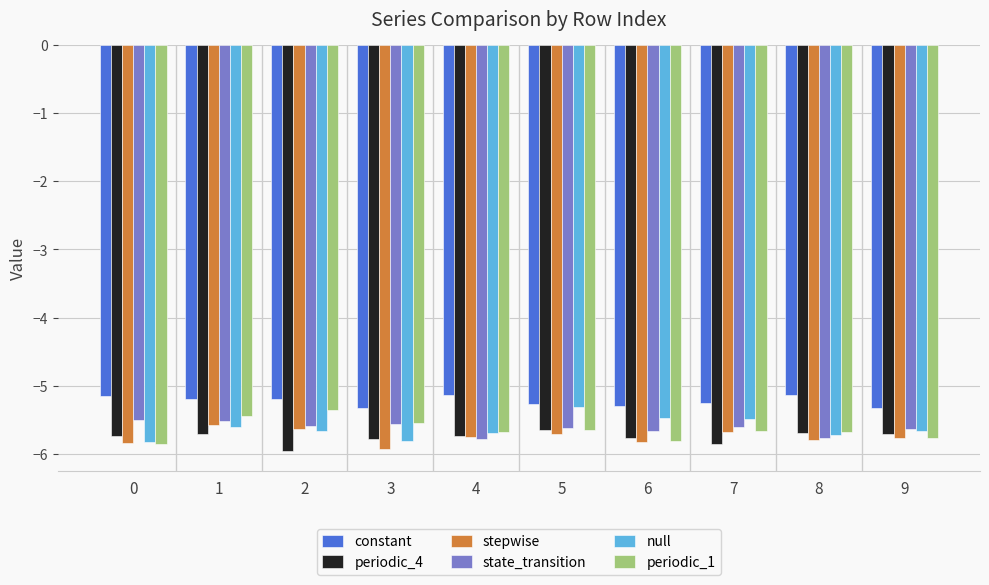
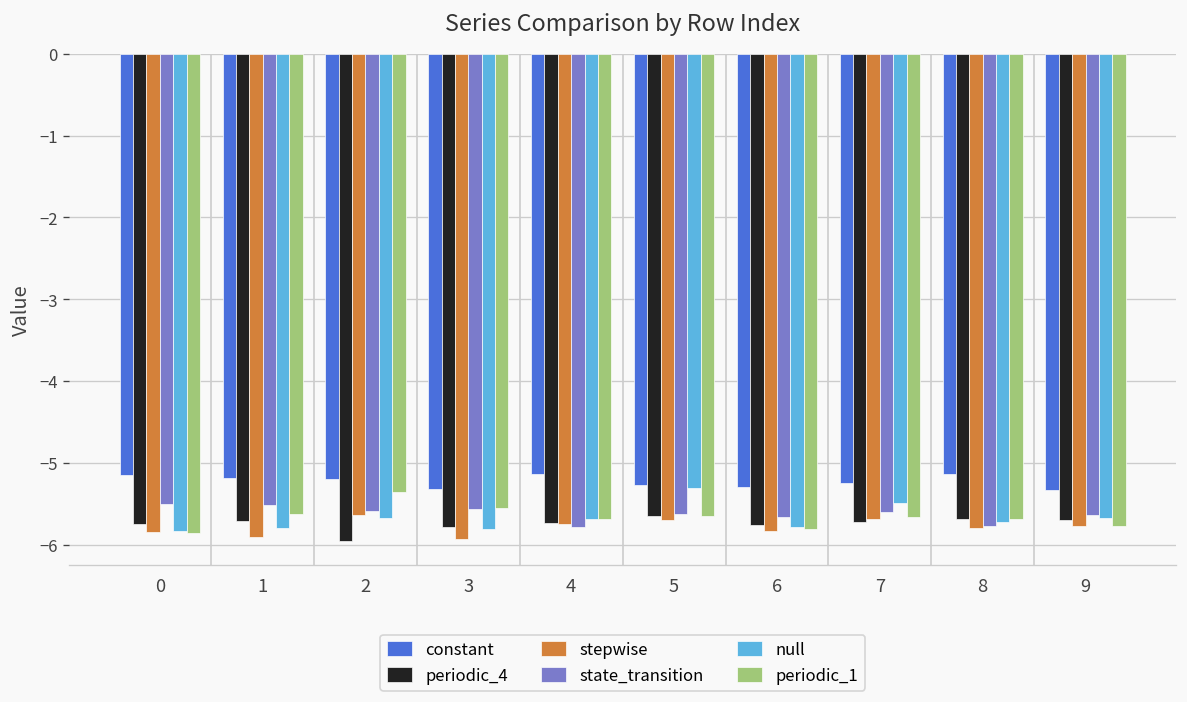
  {
    "periodic_4": {
      "0": -5.7,
      "1": -5.7,
      "2": -6.0,
      "3": -5.8,
      "4": -5.7,
      "5": -5.7,
      "6": -5.8,
-     "7": -5.9,
+     "7": -5.7,
      "8": -5.7,
      "9": -5.7
    },
    "stepwise": {
      "0": -5.8,
-     "1": -5.6,
+     "1": -5.9,
      "2": -5.6,
      "3": -5.9,
      "4": -5.8,
      "5": -5.7,
      "6": -5.8,
      "7": -5.7,
      "8": -5.8,
      "9": -5.8
    },
    "null": {
      "0": -5.8,
-     "1": -5.6,
+     "1": -5.8,
      "2": -5.7,
      "3": -5.8,
      "4": -5.7,
      "5": -5.3,
-     "6": -5.5,
+     "6": -5.8,
      "7": -5.5,
      "8": -5.7,
      "9": -5.7
    },
    "periodic_1": {
      "0": -5.9,
-     "1": -5.5,
+     "1": -5.6,
      "2": -5.4,
      "3": -5.6,
      "4": -5.7,
      "5": -5.7,
      "6": -5.8,
      "7": -5.7,
      "8": -5.7,
      "9": -5.8
    }
  }
